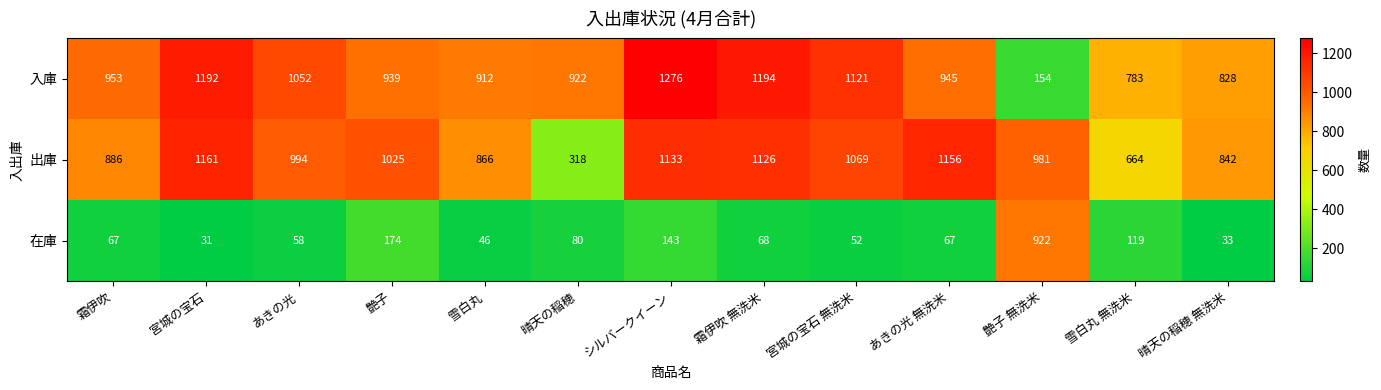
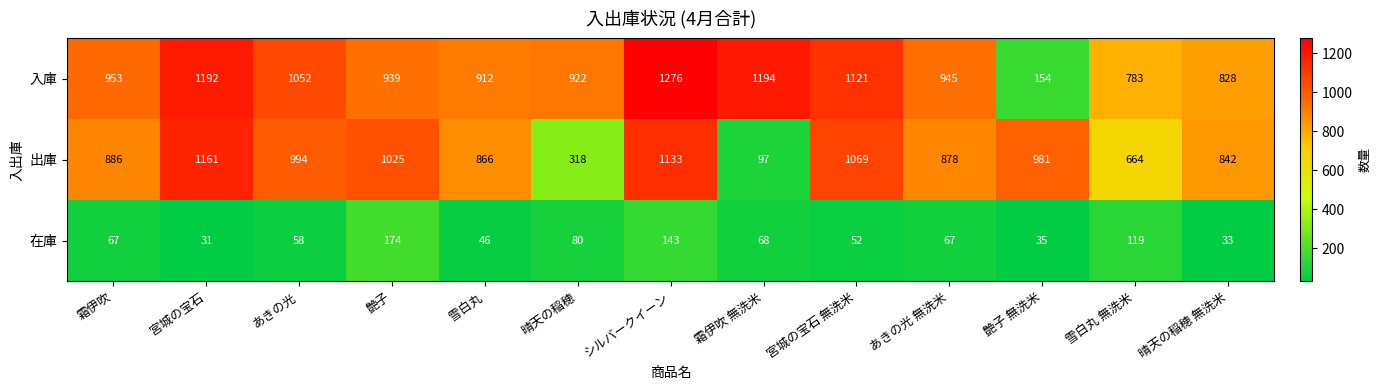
  {
    "入庫": {
      "霜伊吹": 953,
      "宮城の宝石": 1192,
      "あきの光": 1052,
      "艶子": 939,
      "雪白丸": 912,
      "晴天の稲穂": 922,
      "シルバークイーン": 1276,
      "霜伊吹 無洗米": 1194,
      "宮城の宝石 無洗米": 1121,
      "あきの光 無洗米": 945,
      "艶子 無洗米": 154,
      "雪白丸 無洗米": 783,
      "晴天の稲穂 無洗米": 828
    },
    "出庫": {
      "霜伊吹": 886,
      "宮城の宝石": 1161,
      "あきの光": 994,
      "艶子": 1025,
      "雪白丸": 866,
      "晴天の稲穂": 318,
      "シルバークイーン": 1133,
-     "霜伊吹 無洗米": 1126,
+     "霜伊吹 無洗米": 97,
      "宮城の宝石 無洗米": 1069,
-     "あきの光 無洗米": 1156,
+     "あきの光 無洗米": 878,
      "艶子 無洗米": 981,
      "雪白丸 無洗米": 664,
      "晴天の稲穂 無洗米": 842
    },
    "在庫": {
      "霜伊吹": 67,
      "宮城の宝石": 31,
      "あきの光": 58,
      "艶子": 174,
      "雪白丸": 46,
      "晴天の稲穂": 80,
      "シルバークイーン": 143,
      "霜伊吹 無洗米": 68,
      "宮城の宝石 無洗米": 52,
      "あきの光 無洗米": 67,
-     "艶子 無洗米": 922,
+     "艶子 無洗米": 35,
      "雪白丸 無洗米": 119,
      "晴天の稲穂 無洗米": 33
    }
  }
